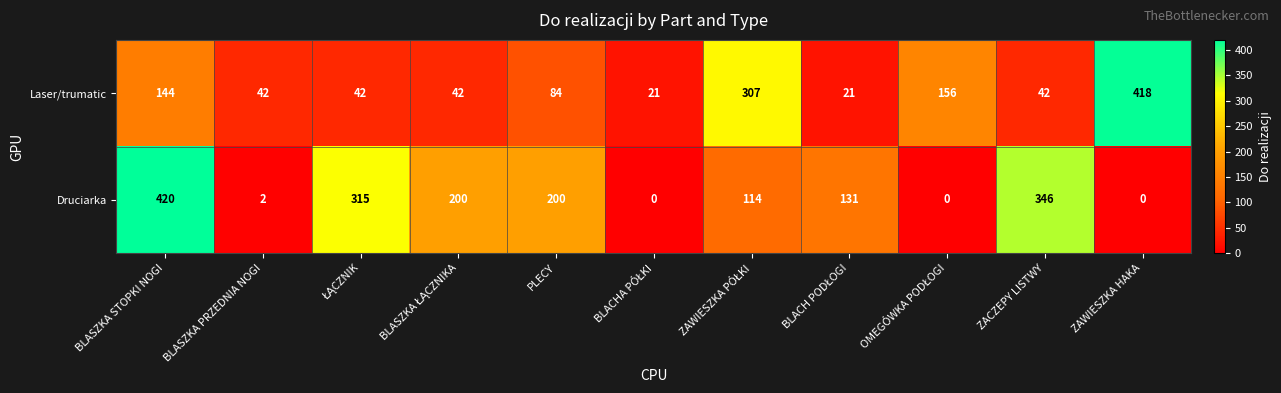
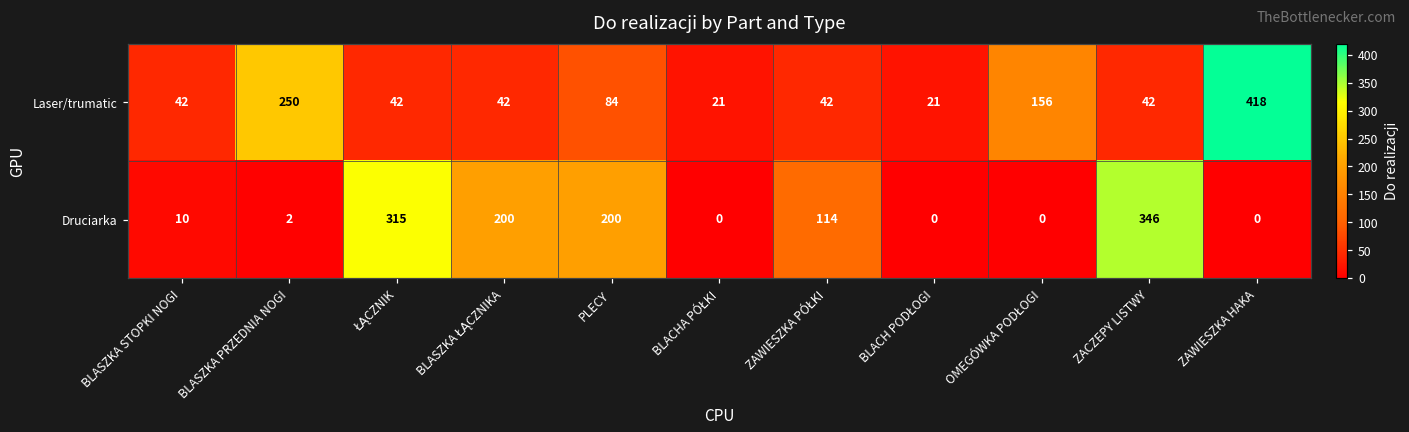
  {
    "Laser/trumatic": {
-     "BLASZKA STOPKI NOGI": 144,
-     "BLASZKA PRZEDNIA NOGI": 42,
+     "BLASZKA STOPKI NOGI": 42,
+     "BLASZKA PRZEDNIA NOGI": 250,
      "ŁĄCZNIK": 42,
      "BLASZKA ŁĄCZNIKA": 42,
      "PLECY": 84,
      "BLACHA PÓŁKI": 21,
-     "ZAWIESZKA PÓŁKI": 307,
+     "ZAWIESZKA PÓŁKI": 42,
      "BLACH PODŁOGI": 21,
      "OMEGÓWKA PODŁOGI": 156,
      "ZACZEPY LISTWY": 42,
      "ZAWIESZKA HAKA": 418
    },
    "Druciarka": {
-     "BLASZKA STOPKI NOGI": 420,
+     "BLASZKA STOPKI NOGI": 10,
      "BLASZKA PRZEDNIA NOGI": 2,
      "ŁĄCZNIK": 315,
      "BLASZKA ŁĄCZNIKA": 200,
      "PLECY": 200,
      "BLACHA PÓŁKI": 0,
      "ZAWIESZKA PÓŁKI": 114,
-     "BLACH PODŁOGI": 131,
+     "BLACH PODŁOGI": 0,
      "OMEGÓWKA PODŁOGI": 0,
      "ZACZEPY LISTWY": 346,
      "ZAWIESZKA HAKA": 0
    }
  }
